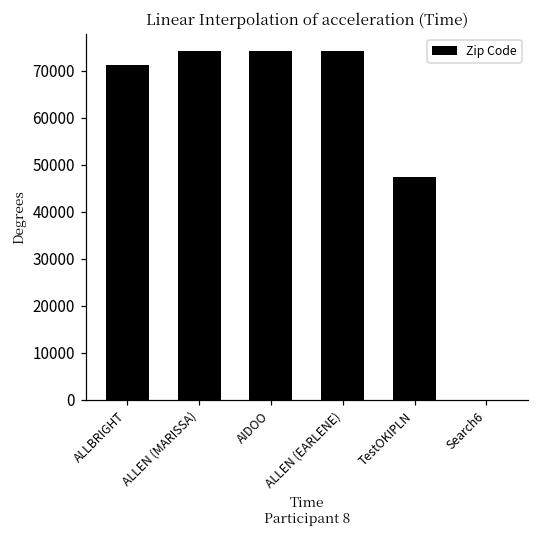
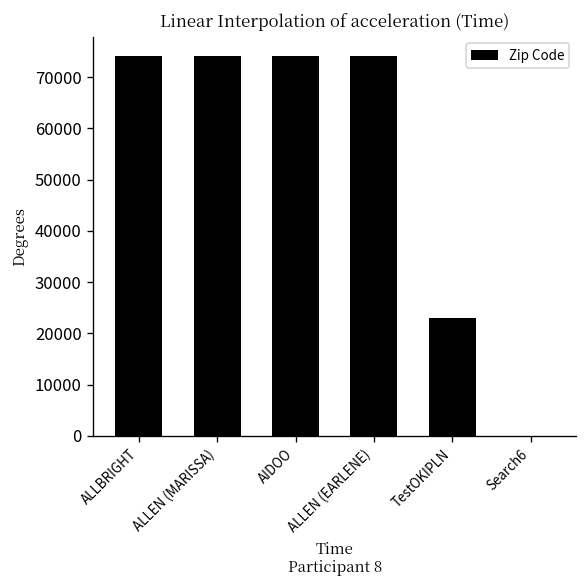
  {
-   "ALLBRIGHT": 71000,
+   "ALLBRIGHT": 74000,
    "ALLEN (MARISSA)": 74000,
    "AIDOO": 74000,
    "ALLEN (EARLENE)": 74000,
-   "TestOKIPLN": 47000,
+   "TestOKIPLN": 23000,
    "Search6": 0
  }
